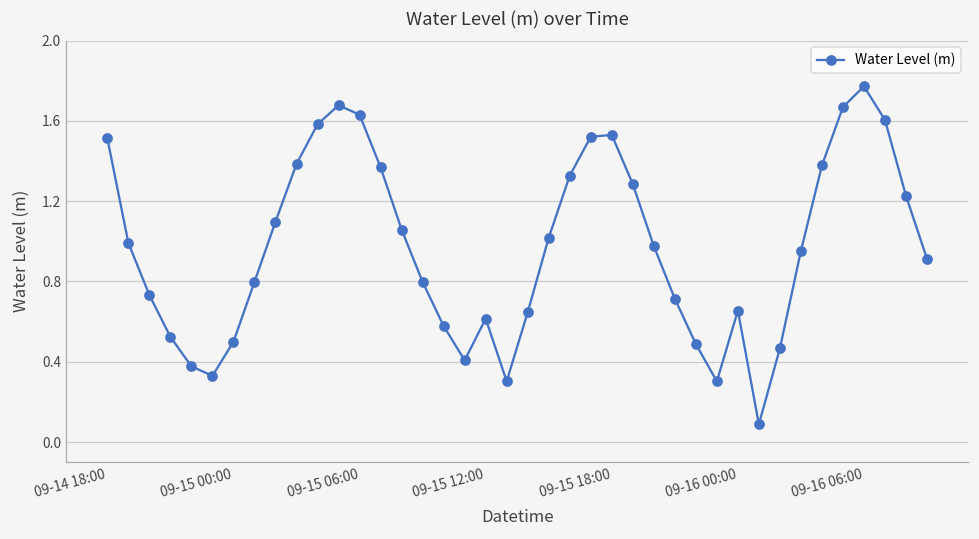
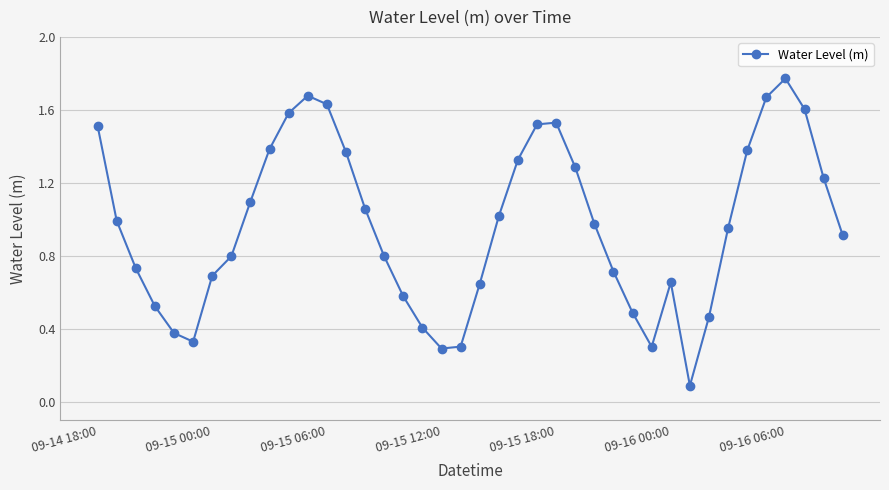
  {
    "09-14 18:00": 1.51,
-   "09-15 00:00": 0.50,
+   "09-15 00:00": 0.69,
    "09-15 06:00": 1.63,
-   "09-15 12:00": 0.61,
+   "09-15 12:00": 0.29,
    "09-15 18:00": 1.53,
    "09-16 00:00": 0.65,
    "09-16 06:00": 1.77
  }
